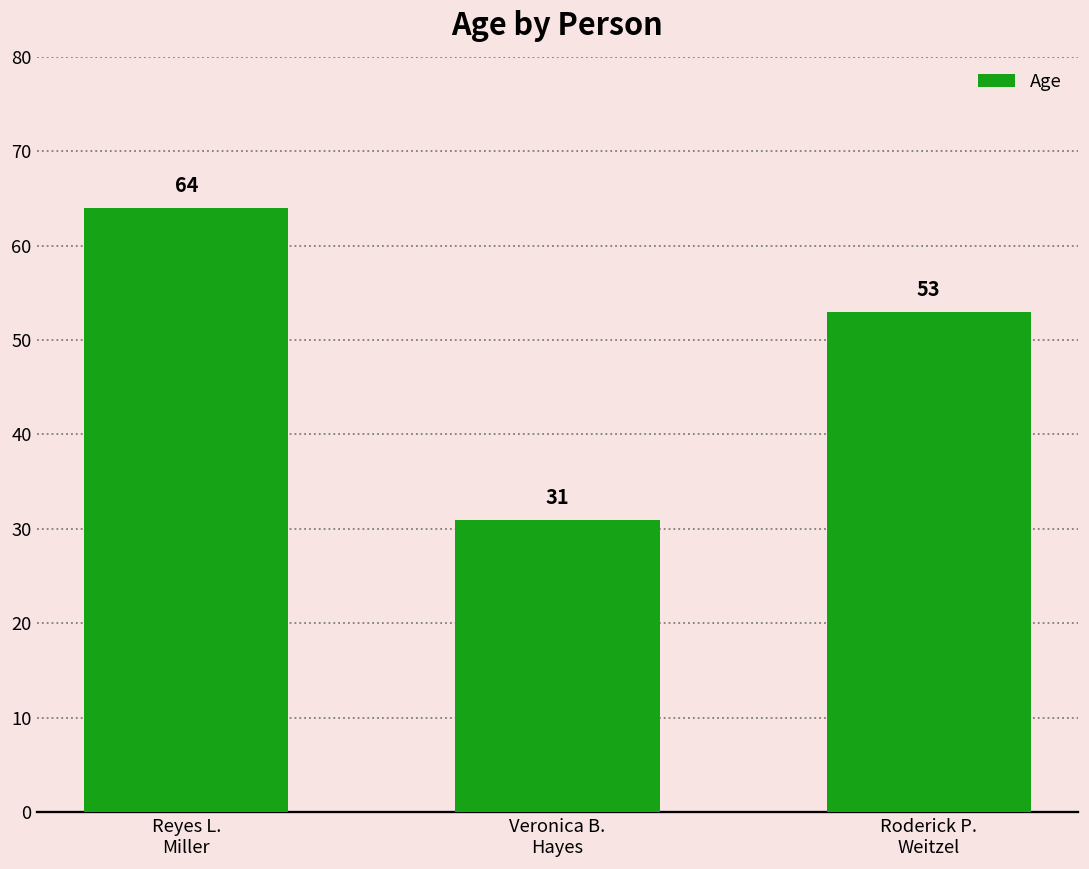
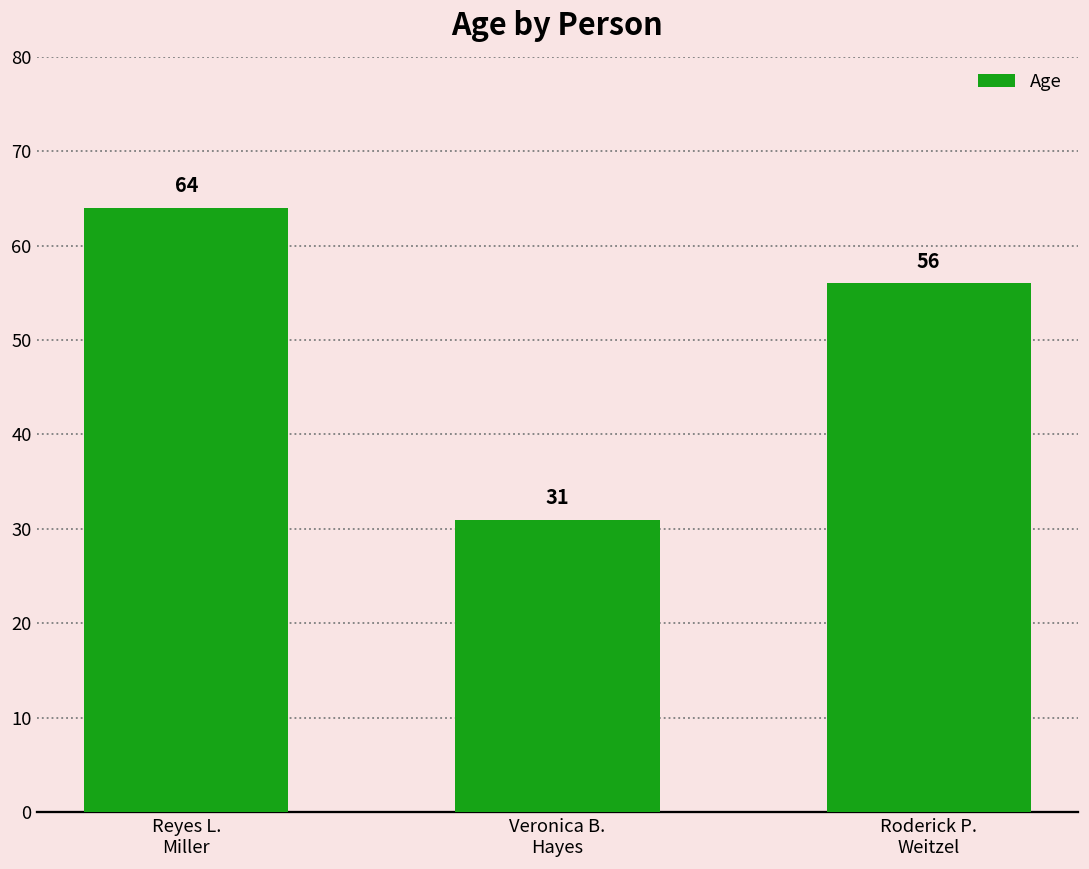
  {
    "Reyes L. Miller": 64,
    "Veronica B. Hayes": 31,
-   "Roderick P. Weitzel": 53
+   "Roderick P. Weitzel": 56
  }
